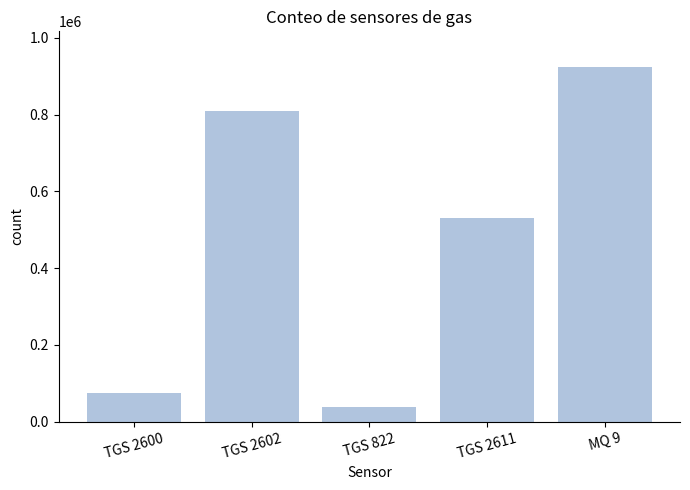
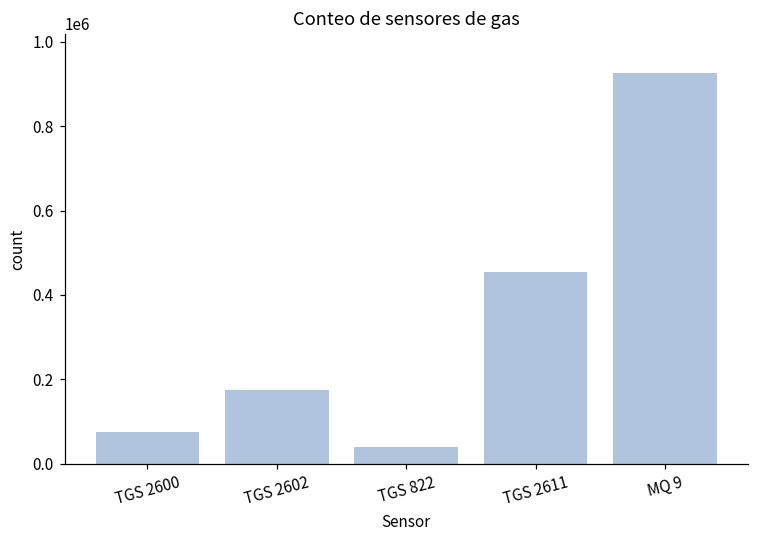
  {
    "TGS 2600": 70000,
-   "TGS 2602": 810000,
+   "TGS 2602": 170000,
    "TGS 822": 40000,
-   "TGS 2611": 530000,
+   "TGS 2611": 450000,
    "MQ 9": 920000
  }
